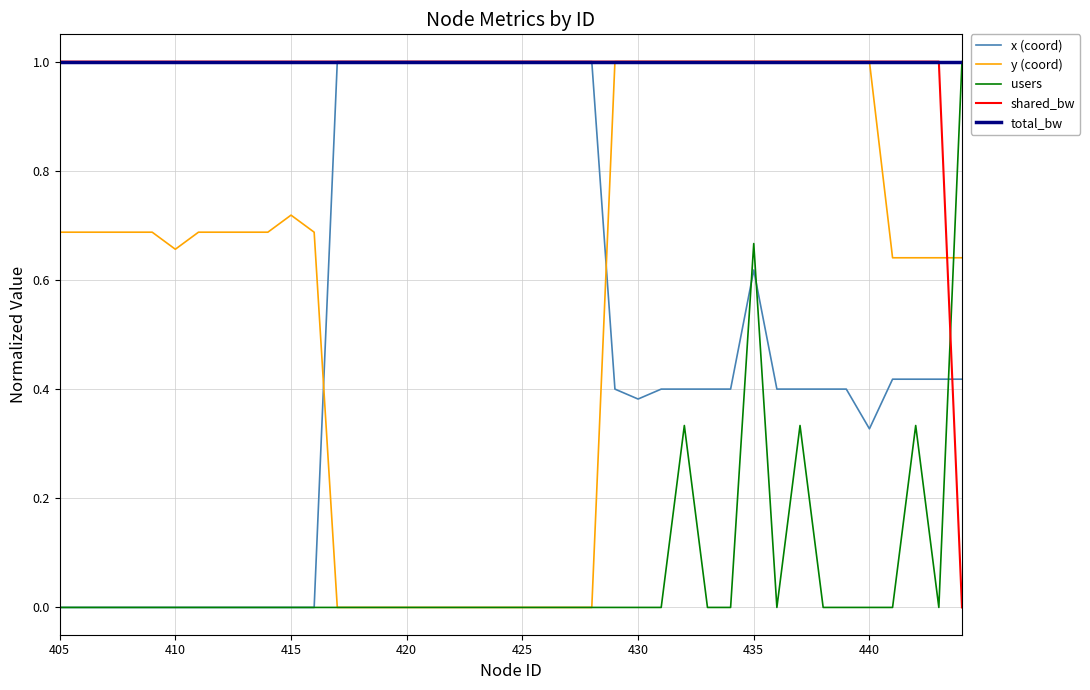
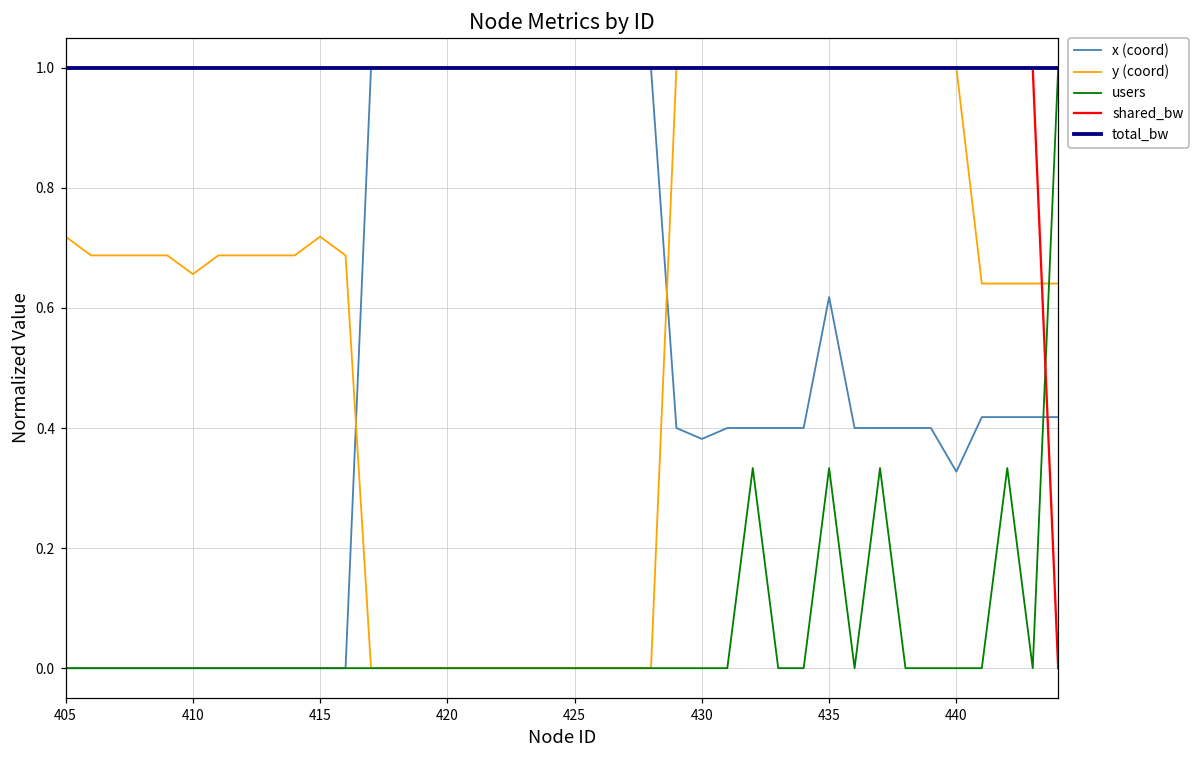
  {
    "x (coord)": {
      "430": 0.38,
      "435": 0.62,
      "440": 0.33
    },
    "y (coord)": {
-     "405": 0.69,
+     "405": 0.72,
      "410": 0.66,
      "415": 0.72
    },
    "users": {
      "430": 0.00,
-     "435": 0.67,
+     "435": 0.33,
      "440": 0.00
    }
  }
